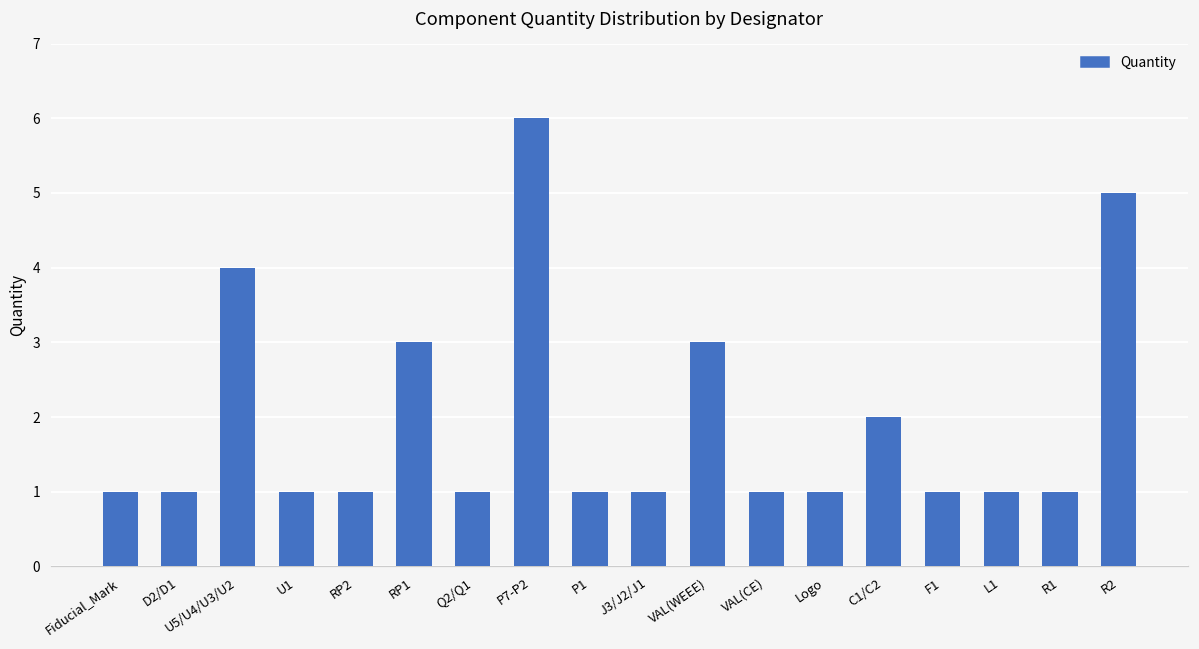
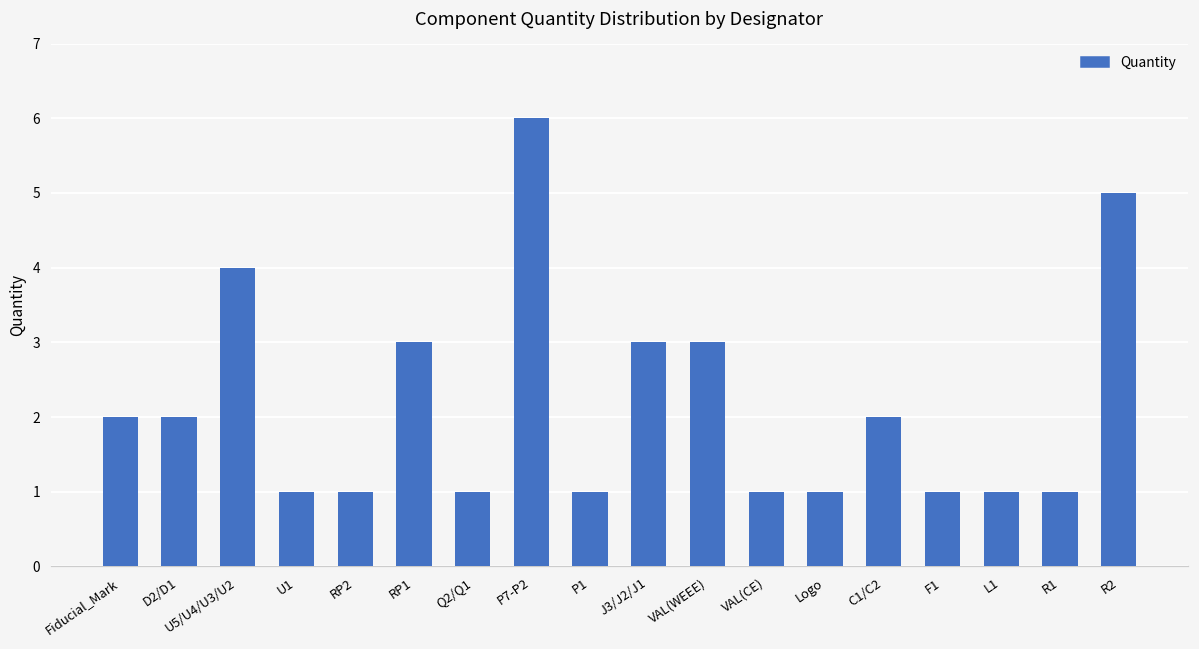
  {
-   "Fiducial_Mark": 1,
-   "D2/D1": 1,
+   "Fiducial_Mark": 2,
+   "D2/D1": 2,
    "U5/U4/U3/U2": 4,
    "U1": 1,
    "RP2": 1,
    "RP1": 3,
    "Q2/Q1": 1,
    "P7-P2": 6,
    "P1": 1,
-   "J3/J2/J1": 1,
+   "J3/J2/J1": 3,
    "VAL(WEEE)": 3,
    "VAL(CE)": 1,
    "Logo": 1,
    "C1/C2": 2,
    "F1": 1,
    "L1": 1,
    "R1": 1,
    "R2": 5
  }
